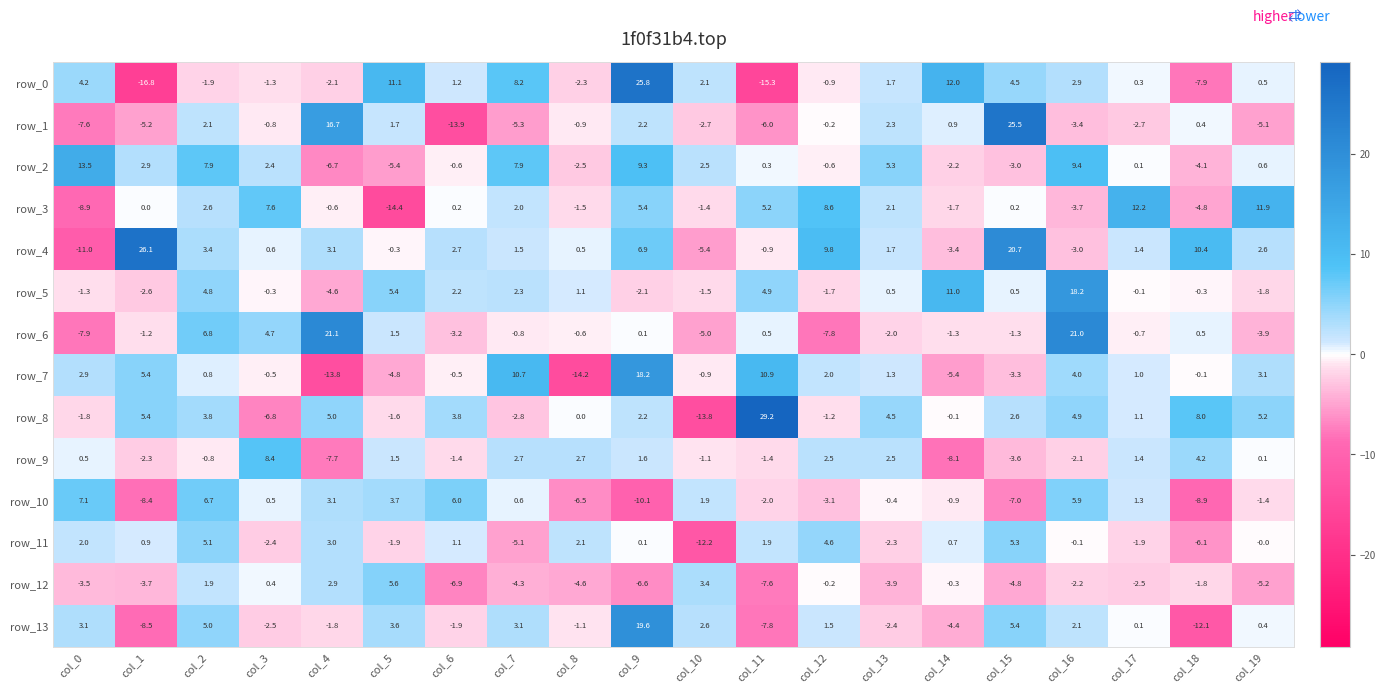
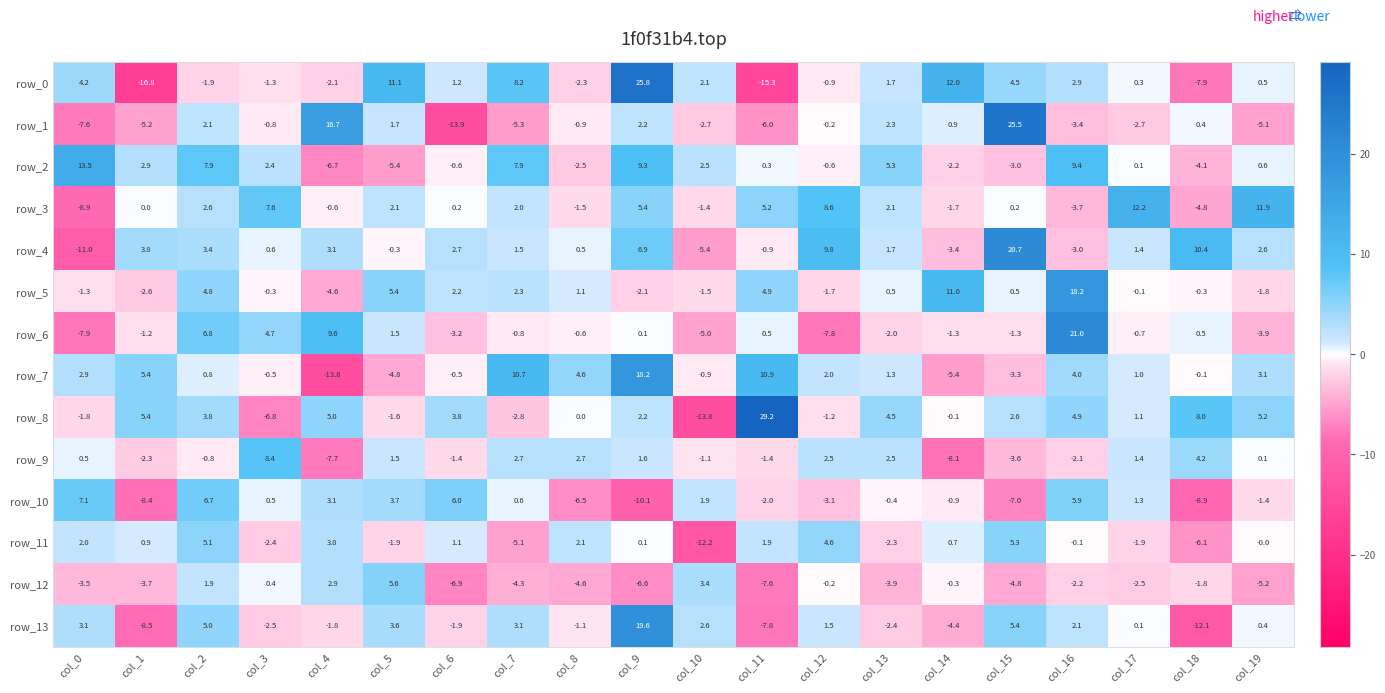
  {
    "row_3": {
      "col_0": -8.9,
      "col_1": 0.0,
      "col_2": 2.6,
      "col_3": 7.6,
      "col_4": -0.6,
-     "col_5": -14.4,
+     "col_5": 2.1,
      "col_6": 0.2,
      "col_7": 2.0,
      "col_8": -1.5,
      "col_9": 5.4,
      "col_10": -1.4,
      "col_11": 5.2,
      "col_12": 8.6,
      "col_13": 2.1,
      "col_14": -1.7,
      "col_15": 0.2,
      "col_16": -3.7,
      "col_17": 12.2,
      "col_18": -4.8,
      "col_19": 11.9
    },
    "row_4": {
      "col_0": -11.0,
-     "col_1": 26.1,
+     "col_1": 3.8,
      "col_2": 3.4,
      "col_3": 0.6,
      "col_4": 3.1,
      "col_5": -0.3,
      "col_6": 2.7,
      "col_7": 1.5,
      "col_8": 0.5,
      "col_9": 6.9,
      "col_10": -5.4,
      "col_11": -0.9,
      "col_12": 9.8,
      "col_13": 1.7,
      "col_14": -3.4,
      "col_15": 20.7,
      "col_16": -3.0,
      "col_17": 1.4,
      "col_18": 10.4,
      "col_19": 2.6
    },
    "row_6": {
      "col_0": -7.9,
      "col_1": -1.2,
      "col_2": 6.8,
      "col_3": 4.7,
-     "col_4": 21.1,
+     "col_4": 9.6,
      "col_5": 1.5,
      "col_6": -3.2,
      "col_7": -0.8,
      "col_8": -0.6,
      "col_9": 0.1,
      "col_10": -5.0,
      "col_11": 0.5,
      "col_12": -7.8,
      "col_13": -2.0,
      "col_14": -1.3,
      "col_15": -1.3,
      "col_16": 21.0,
      "col_17": -0.7,
      "col_18": 0.5,
      "col_19": -3.9
    },
    "row_7": {
      "col_0": 2.9,
      "col_1": 5.4,
      "col_2": 0.8,
      "col_3": -0.5,
      "col_4": -13.8,
      "col_5": -4.8,
      "col_6": -0.5,
      "col_7": 10.7,
-     "col_8": -14.2,
+     "col_8": 4.6,
      "col_9": 18.2,
      "col_10": -0.9,
      "col_11": 10.9,
      "col_12": 2.0,
      "col_13": 1.3,
      "col_14": -5.4,
      "col_15": -3.3,
      "col_16": 4.0,
      "col_17": 1.0,
      "col_18": -0.1,
      "col_19": 3.1
    }
  }
